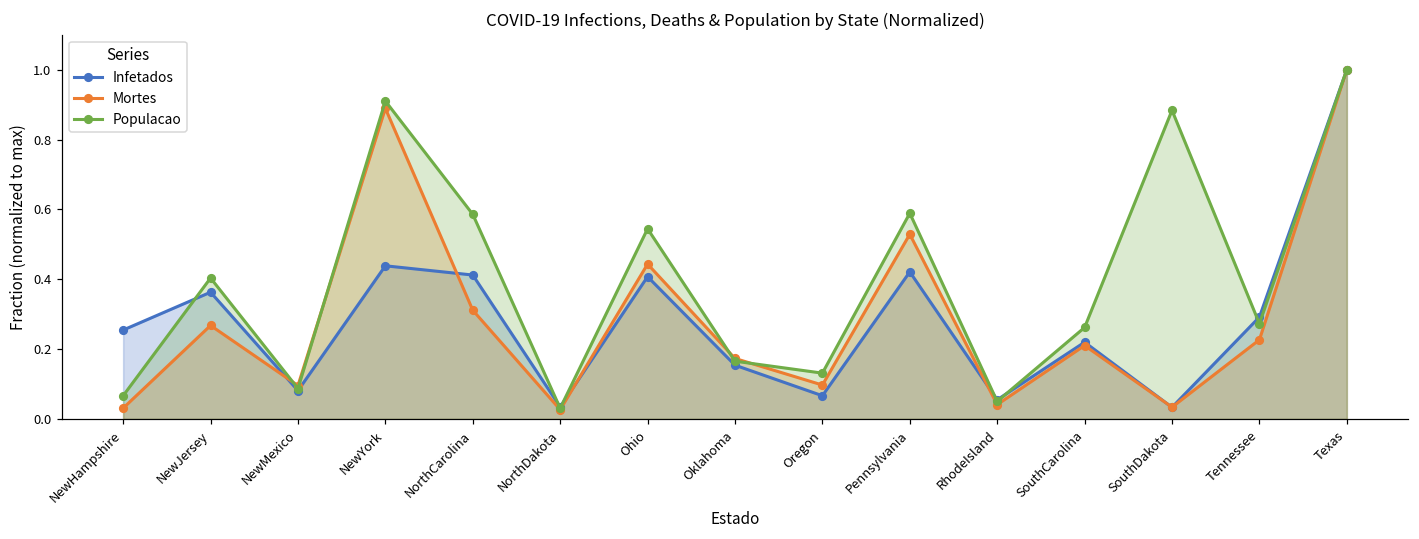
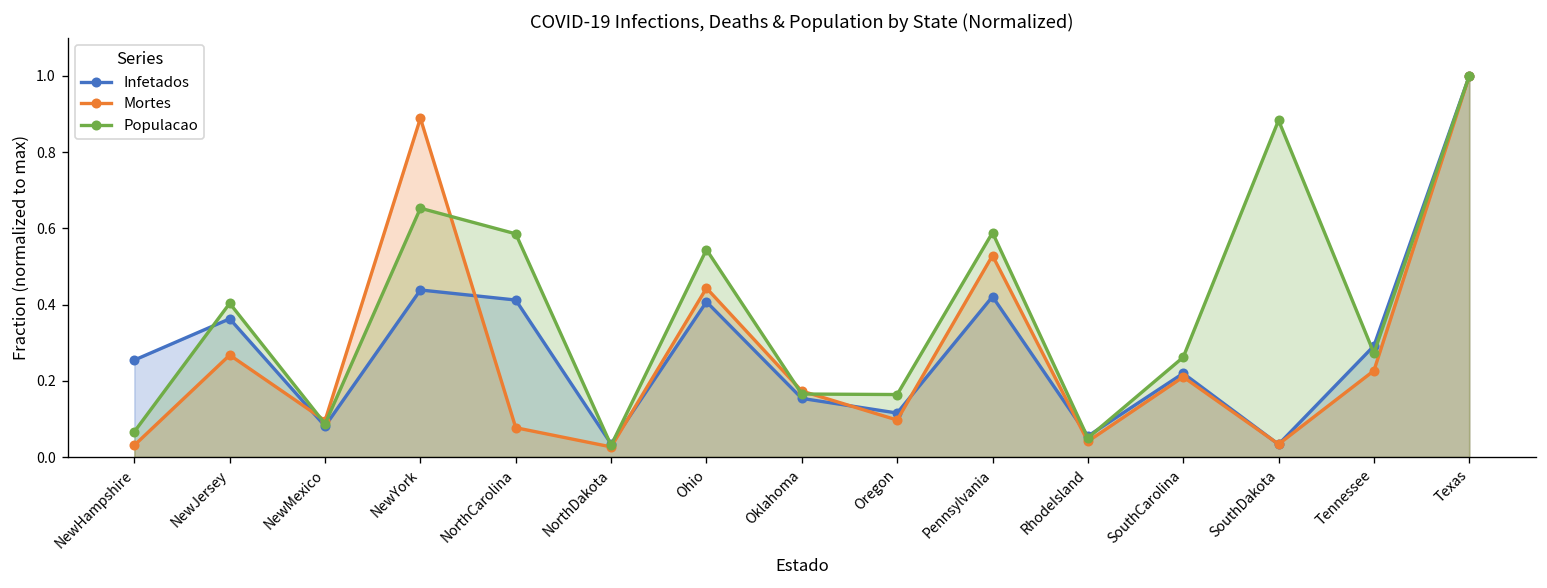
  {
    "Infetados": {
      "NewHampshire": 0.25,
      "NewJersey": 0.36,
      "NewYork": 0.44,
      "NorthCarolina": 0.41,
      "Ohio": 0.41,
      "Oklahoma": 0.15,
-     "Oregon": 0.07,
+     "Oregon": 0.12,
      "Pennsylvania": 0.42,
      "SouthCarolina": 0.22,
      "Tennessee": 0.29
    },
    "Mortes": {
      "NewHampshire": 0.03,
      "NewJersey": 0.27,
      "NewMexico": 0.10,
      "NewYork": 0.89,
-     "NorthCarolina": 0.31,
+     "NorthCarolina": 0.08,
      "Ohio": 0.44,
      "Oregon": 0.10,
      "Pennsylvania": 0.53,
      "RhodeIsland": 0.04,
      "SouthCarolina": 0.21,
      "Tennessee": 0.23
    },
    "Populacao": {
      "NewHampshire": 0.07,
      "NewJersey": 0.40,
-     "NewYork": 0.91,
+     "NewYork": 0.65,
      "NorthCarolina": 0.59,
      "Ohio": 0.54,
-     "Oregon": 0.13,
+     "Oregon": 0.16,
      "Pennsylvania": 0.59,
      "SouthCarolina": 0.26,
      "SouthDakota": 0.88,
      "Tennessee": 0.27
    }
  }
